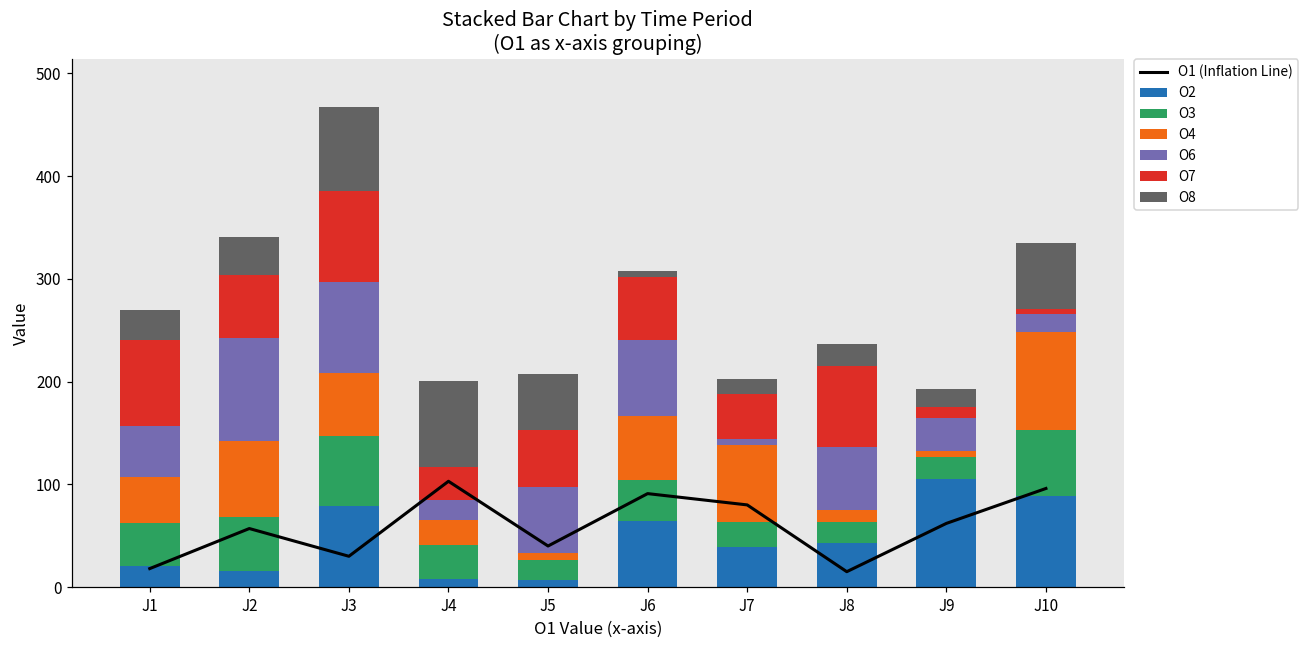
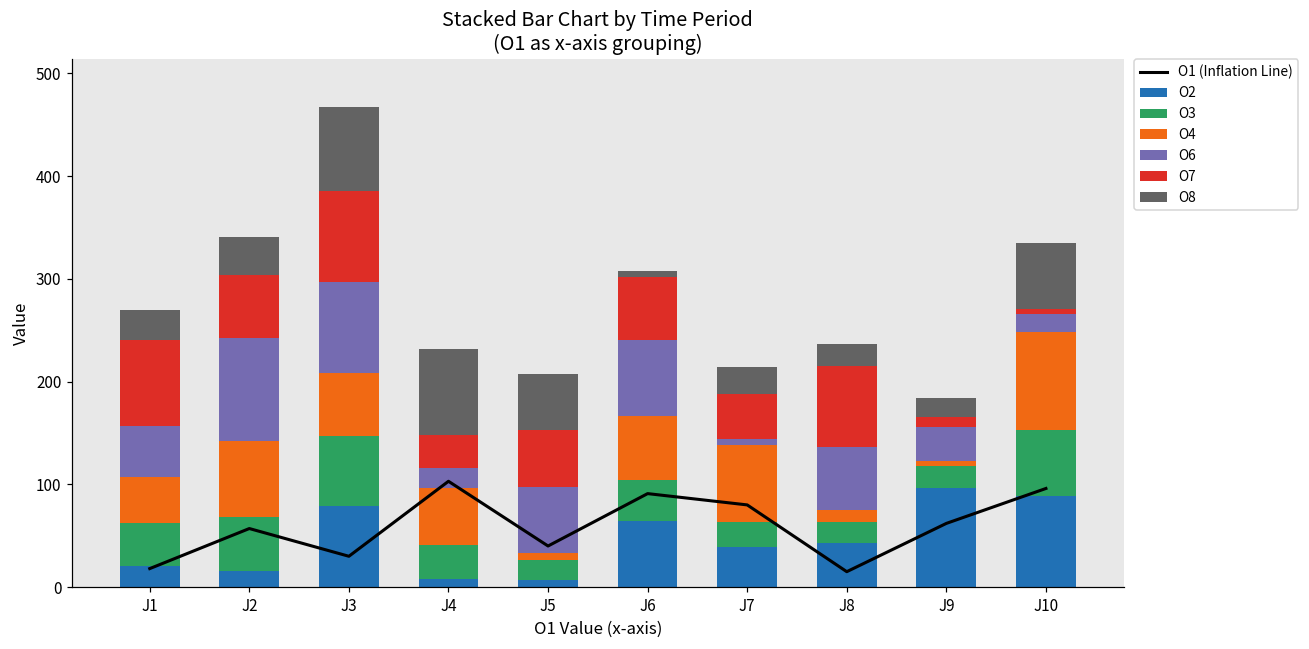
  {
    "O1 (Inflation Line)": {
      "J1": 20,
      "J2": 60,
      "J3": 30,
      "J4": 100,
      "J5": 40,
      "J6": 90,
      "J7": 80,
      "J8": 20,
      "J9": 60,
      "J10": 100
    },
    "O2": {
      "J1": 20,
      "J2": 20,
      "J3": 80,
      "J4": 10,
      "J5": 10,
      "J6": 60,
      "J7": 40,
      "J8": 40,
-     "J9": 110,
+     "J9": 100,
      "J10": 90
    },
    "O3": {
      "J1": 40,
      "J2": 50,
      "J3": 70,
      "J4": 30,
      "J5": 20,
      "J6": 40,
      "J7": 20,
      "J8": 20,
      "J9": 20,
      "J10": 60
    },
    "O4": {
      "J1": 50,
      "J2": 70,
      "J3": 60,
-     "J4": 20,
+     "J4": 60,
      "J5": 10,
      "J6": 60,
      "J7": 80,
      "J8": 10,
      "J9": 10,
      "J10": 100
    },
    "O6": {
      "J1": 50,
      "J2": 100,
      "J3": 90,
      "J4": 20,
      "J5": 60,
      "J6": 70,
      "J7": 10,
      "J8": 60,
      "J9": 30,
      "J10": 20
    },
    "O7": {
      "J1": 80,
      "J2": 60,
      "J3": 90,
      "J4": 30,
      "J5": 60,
      "J6": 60,
      "J7": 40,
      "J8": 80,
      "J9": 10,
      "J10": 10
    },
    "O8": {
      "J1": 30,
      "J2": 40,
      "J3": 80,
      "J4": 80,
      "J5": 50,
      "J6": 10,
-     "J7": 20,
+     "J7": 30,
      "J8": 20,
      "J9": 20,
      "J10": 60
    }
  }
